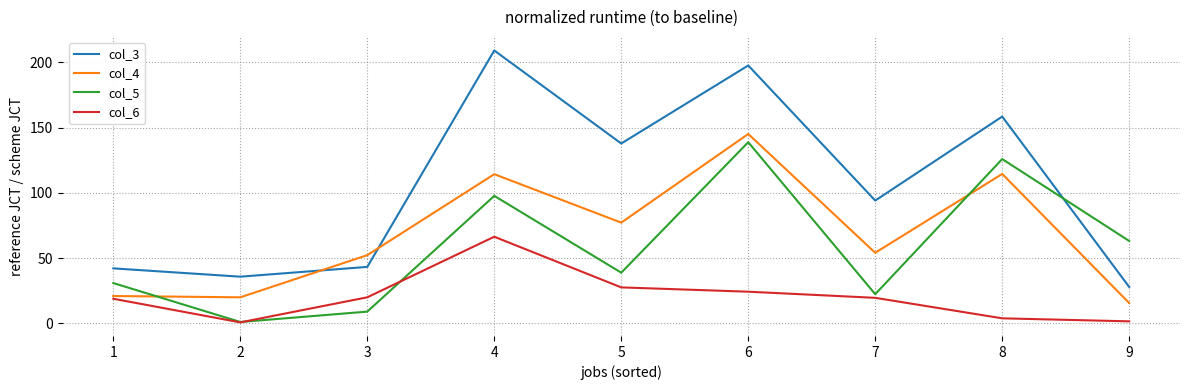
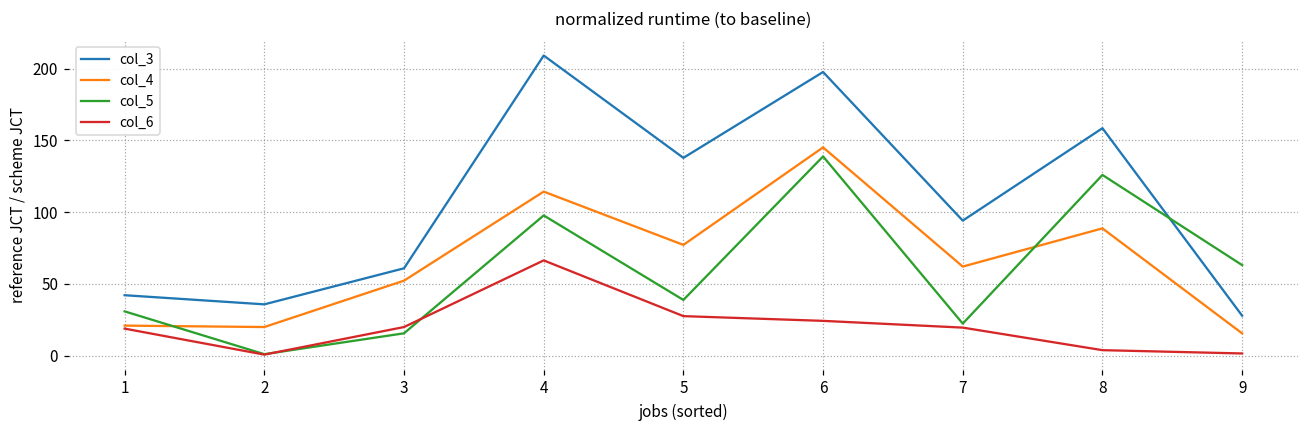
  {
    "col_3": {
      "1": 42,
      "2": 36,
-     "3": 43,
+     "3": 61,
      "4": 209,
      "5": 138,
      "6": 198,
      "7": 94,
      "8": 158,
      "9": 28
    },
    "col_4": {
      "1": 21,
      "2": 20,
      "3": 52,
      "4": 114,
      "5": 77,
      "6": 145,
-     "7": 54,
-     "8": 115,
+     "7": 62,
+     "8": 89,
      "9": 16
    },
    "col_5": {
      "1": 31,
-     "3": 9,
+     "3": 16,
      "4": 98,
      "5": 39,
      "6": 139,
      "7": 22,
      "8": 126,
      "9": 63
    },
    "col_6": {
      "1": 19,
      "3": 20,
      "4": 66,
      "5": 28,
      "6": 24,
      "7": 20,
      "8": 4,
      "9": 2
    }
  }
